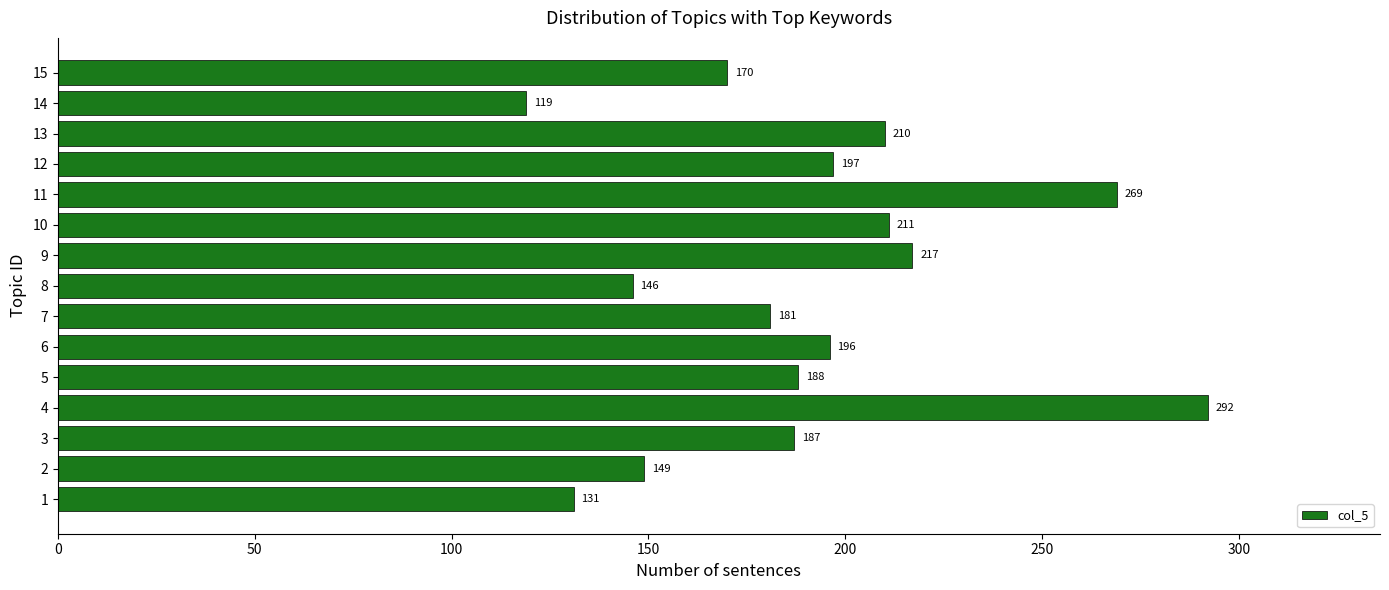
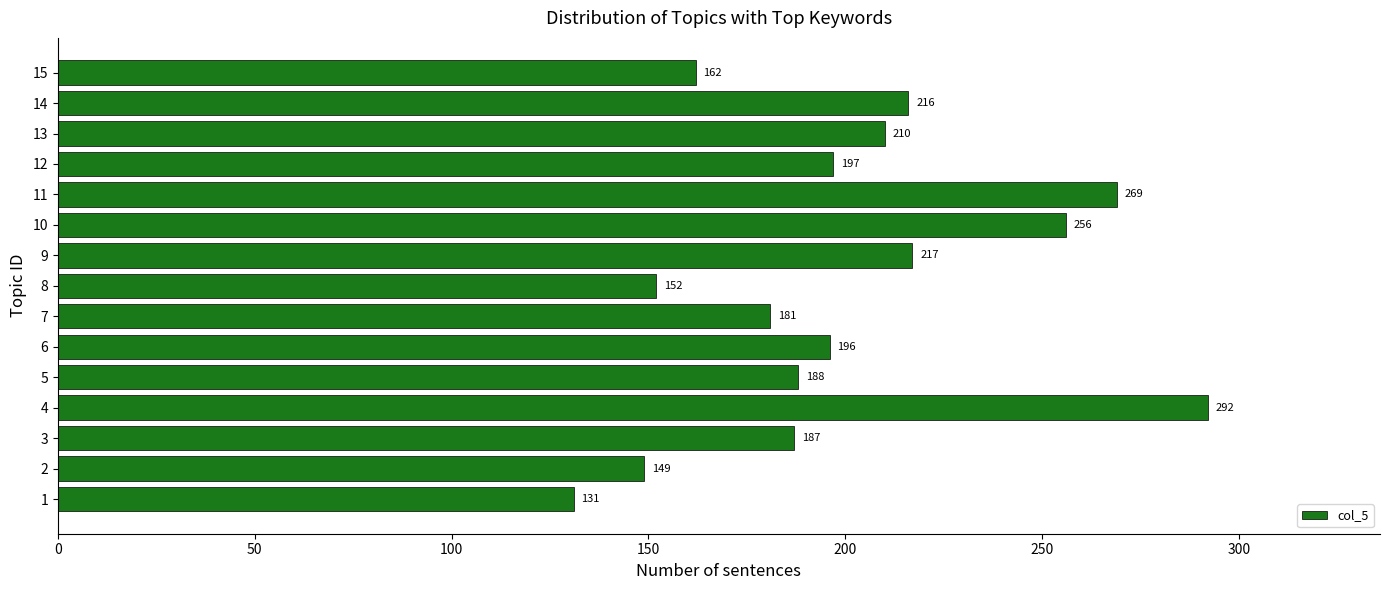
  {
-   "15": 170,
-   "14": 119,
+   "15": 162,
+   "14": 216,
    "13": 210,
    "12": 197,
    "11": 269,
-   "10": 211,
+   "10": 256,
    "9": 217,
-   "8": 146,
+   "8": 152,
    "7": 181,
    "6": 196,
    "5": 188,
    "4": 292,
    "3": 187,
    "2": 149,
    "1": 131
  }
